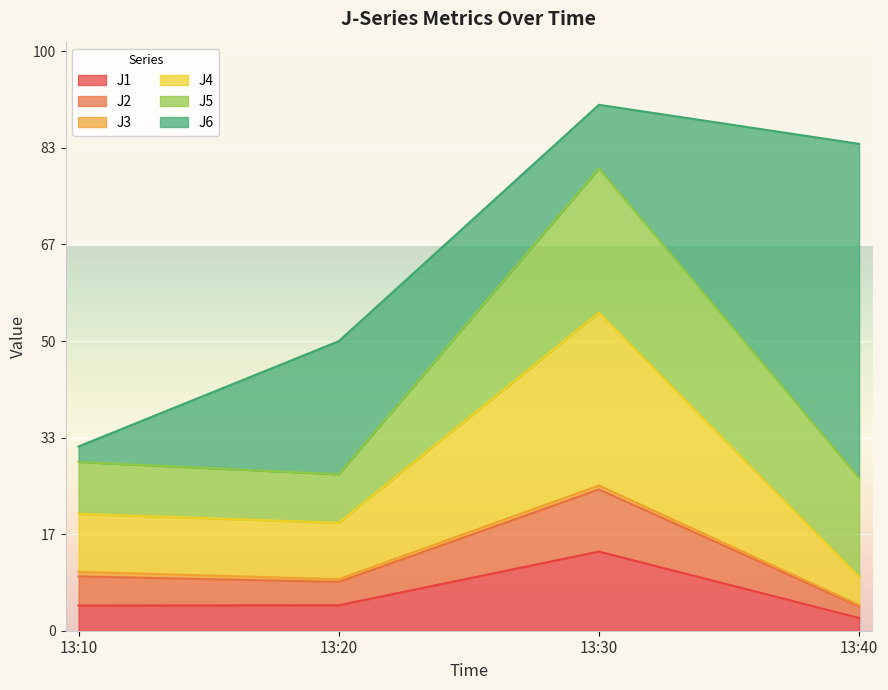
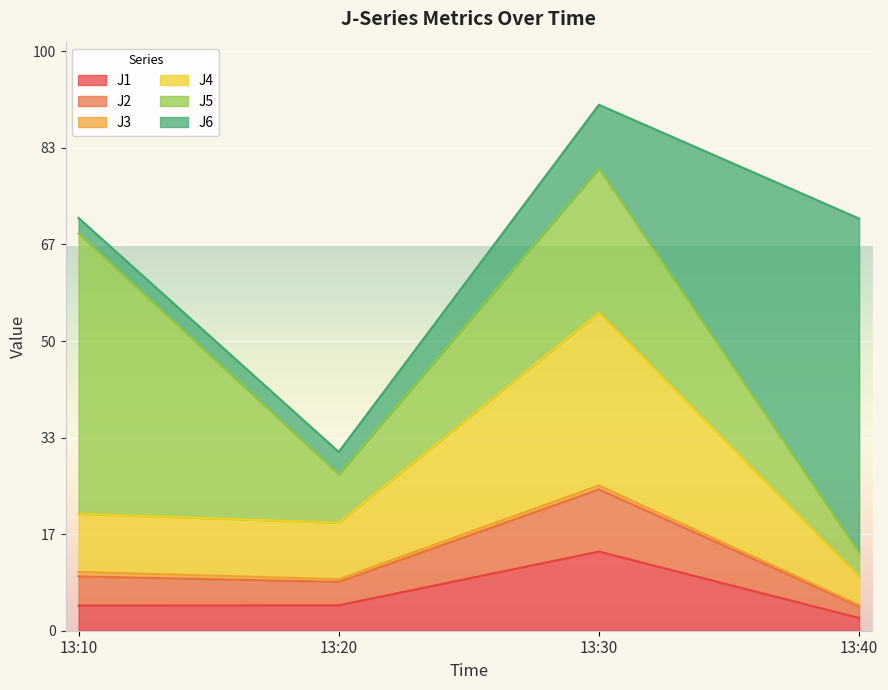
  {
    "J5": {
-     "13:10": 9,
+     "13:10": 48,
      "13:20": 8,
      "13:30": 25,
-     "13:40": 17
+     "13:40": 4
    },
    "J6": {
      "13:10": 3,
-     "13:20": 23,
+     "13:20": 4,
      "13:30": 11,
      "13:40": 58
    }
  }
